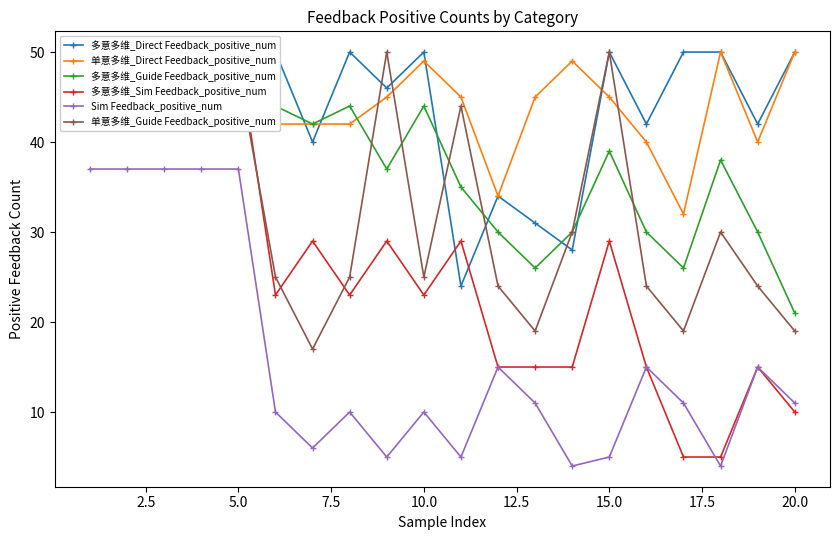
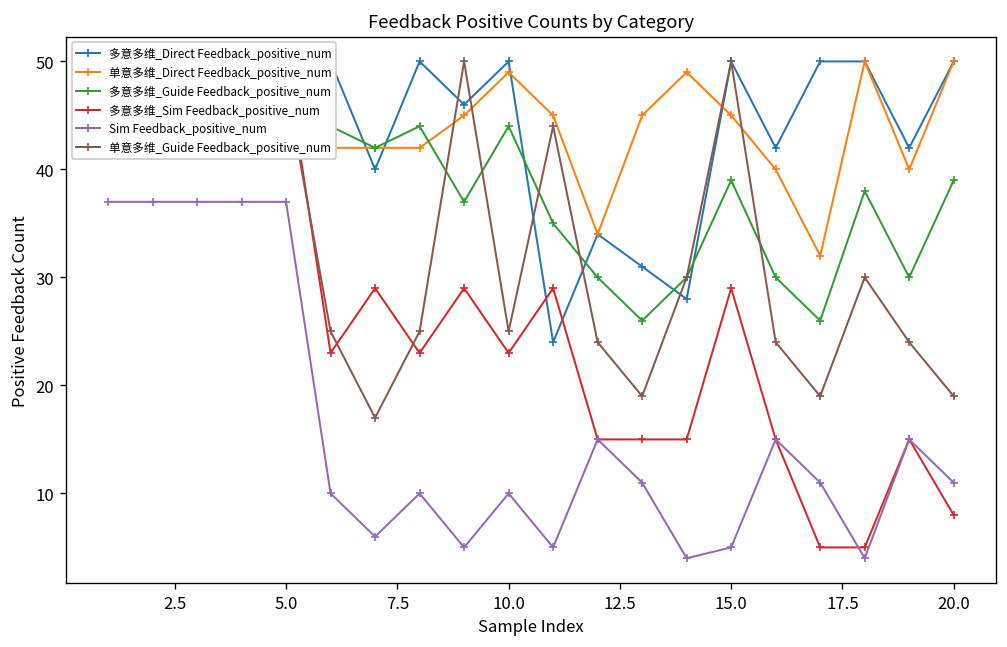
  {
    "多意多维_Direct Feedback_positive_num": {
      "10.0": 50
    },
    "单意多维_Direct Feedback_positive_num": {
      "10.0": 49,
      "15.0": 45
    },
    "多意多维_Guide Feedback_positive_num": {
      "10.0": 44,
      "15.0": 39,
-     "20.0": 21
+     "20.0": 39
    },
    "多意多维_Sim Feedback_positive_num": {
      "10.0": 23,
      "15.0": 29,
-     "20.0": 10
+     "20.0": 8
    },
    "Sim Feedback_positive_num": {
      "5.0": 37,
      "10.0": 10,
      "15.0": 5,
      "20.0": 11
    },
    "单意多维_Guide Feedback_positive_num": {
      "10.0": 25,
      "20.0": 19
    }
  }
